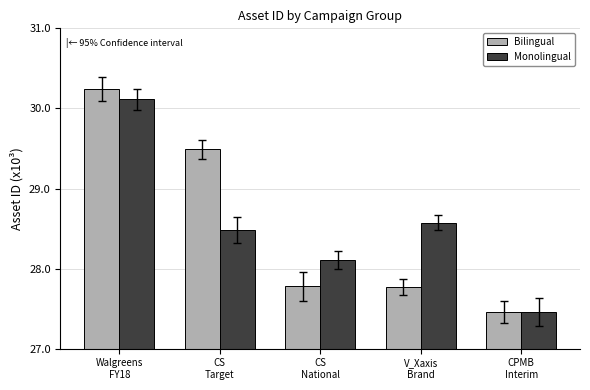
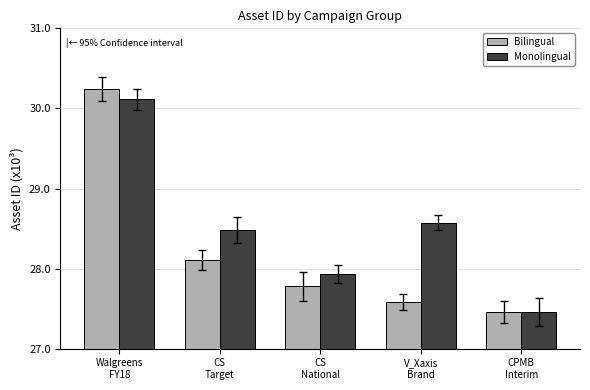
  {
    "Bilingual": {
      "Walgreens FY18": 30.2,
-     "CS Target": 29.5,
+     "CS Target": 28.1,
      "CS National": 27.8,
-     "V_Xaxis Brand": 27.8,
+     "V_Xaxis Brand": 27.6,
      "CPMB Interim": 27.5
    },
    "Monolingual": {
      "Walgreens FY18": 30.1,
      "CS Target": 28.5,
-     "CS National": 28.1,
+     "CS National": 27.9,
      "V_Xaxis Brand": 28.6,
      "CPMB Interim": 27.5
    }
  }
